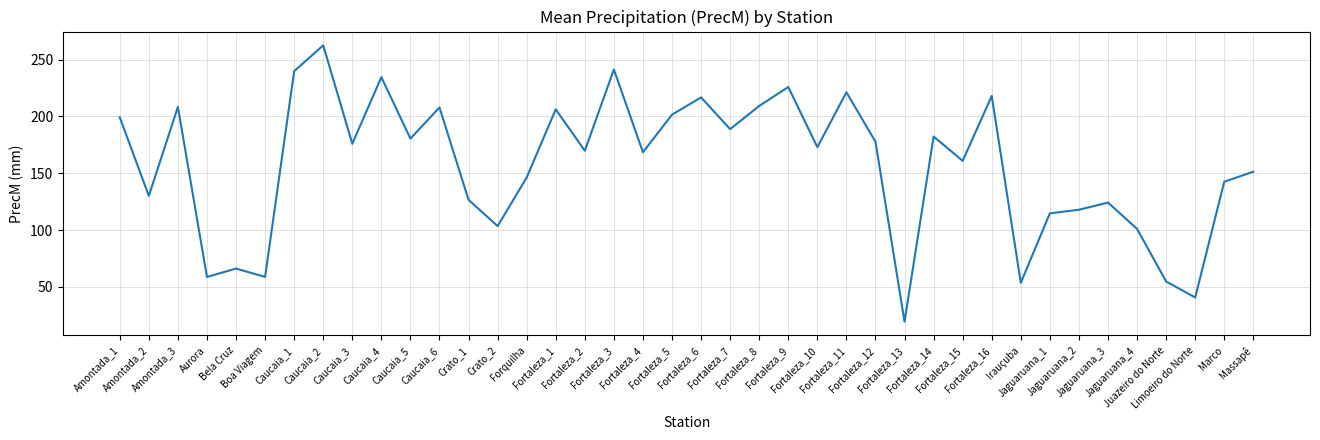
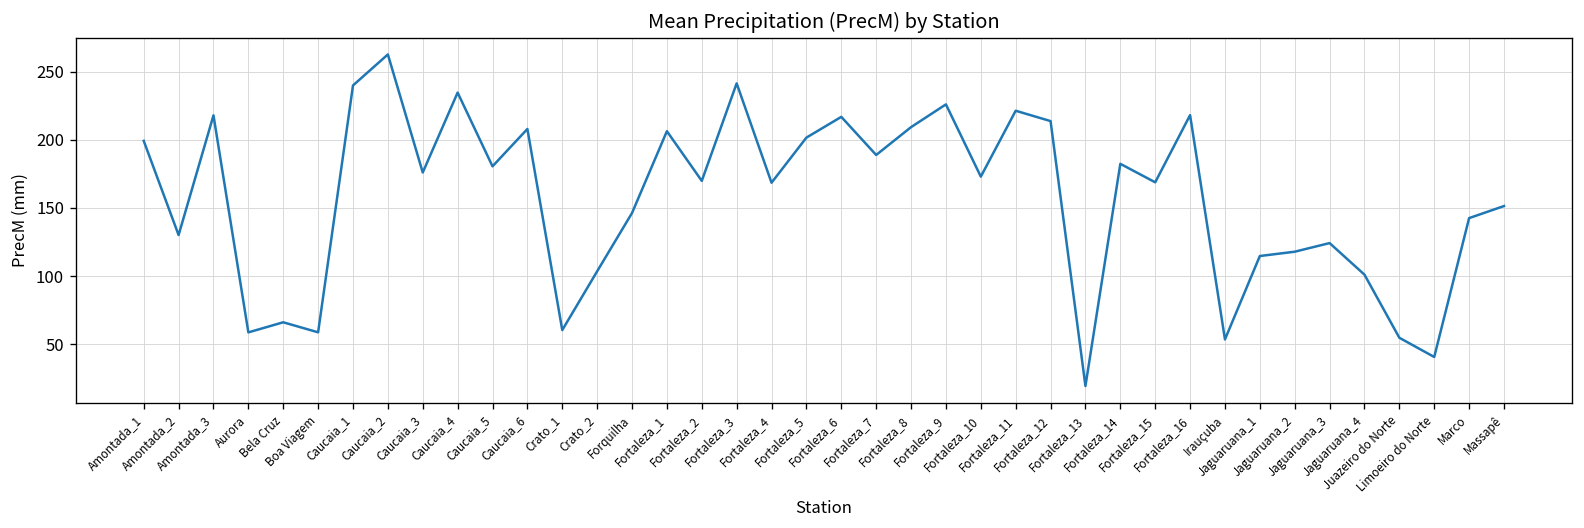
  {
    "Amontada_1": 199,
    "Amontada_2": 130,
-   "Amontada_3": 208,
+   "Amontada_3": 218,
    "Aurora": 59,
    "Bela Cruz": 66,
    "Boa Viagem": 59,
    "Caucaia_1": 240,
    "Caucaia_2": 263,
    "Caucaia_3": 176,
    "Caucaia_4": 235,
    "Caucaia_5": 181,
    "Caucaia_6": 208,
-   "Crato_1": 127,
+   "Crato_1": 60,
    "Crato_2": 104,
    "Forquilha": 146,
    "Fortaleza_1": 206,
    "Fortaleza_2": 170,
    "Fortaleza_3": 241,
    "Fortaleza_4": 169,
    "Fortaleza_5": 202,
    "Fortaleza_6": 217,
    "Fortaleza_7": 189,
    "Fortaleza_8": 209,
    "Fortaleza_9": 226,
    "Fortaleza_10": 173,
    "Fortaleza_11": 221,
-   "Fortaleza_12": 178,
+   "Fortaleza_12": 214,
    "Fortaleza_13": 19,
    "Fortaleza_14": 182,
-   "Fortaleza_15": 161,
+   "Fortaleza_15": 169,
    "Fortaleza_16": 218,
    "Irauçuba": 54,
    "Jaguaruana_1": 115,
    "Jaguaruana_2": 118,
    "Jaguaruana_3": 124,
    "Jaguaruana_4": 101,
    "Juazeiro do Norte": 55,
    "Limoeiro do Norte": 41,
    "Marco": 143,
    "Massapê": 151
  }
